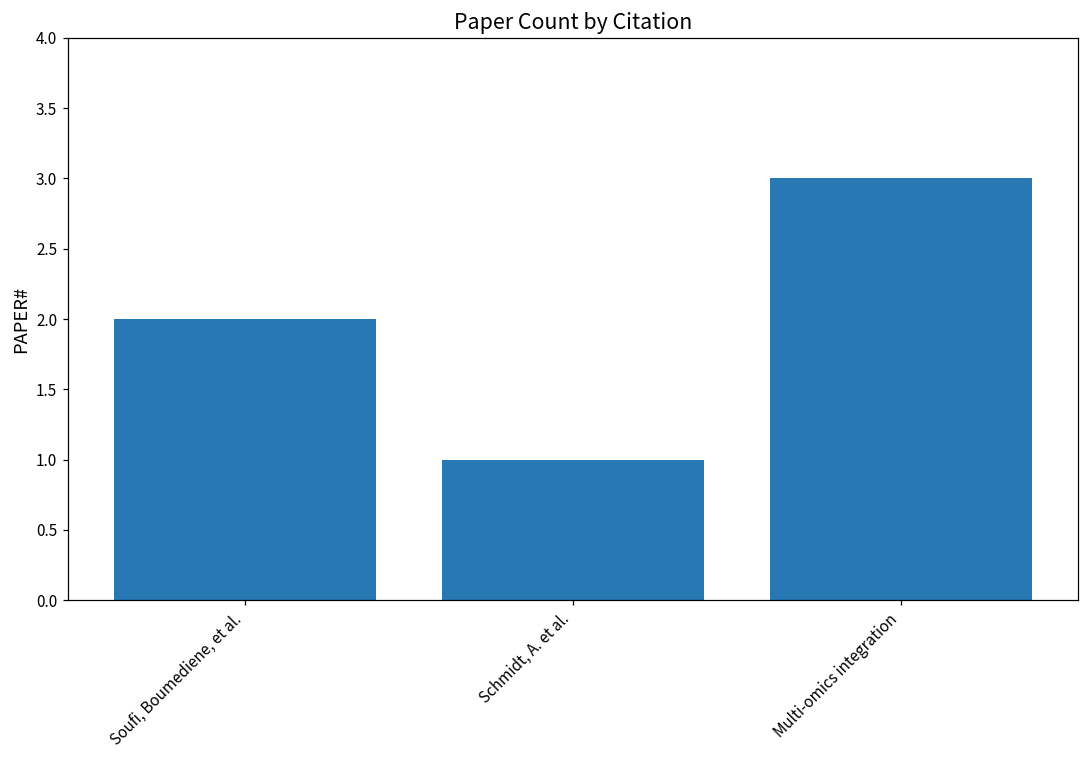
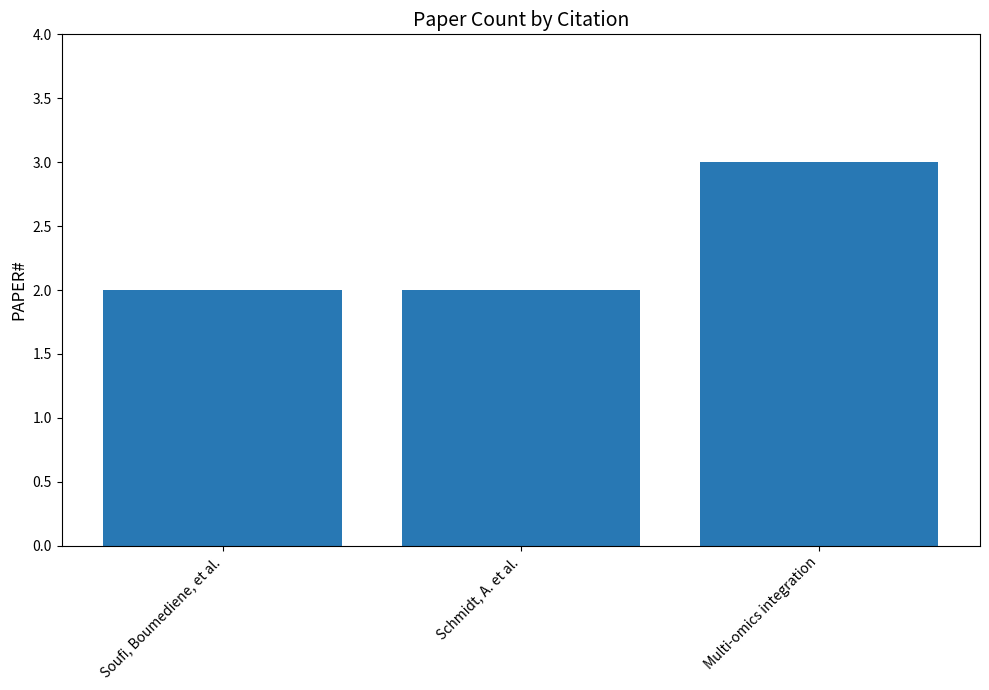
  {
    "Soufi, Boumediene, et al.": 2,
-   "Schmidt, A. et al.": 1,
+   "Schmidt, A. et al.": 2,
    "Multi-omics integration": 3
  }
